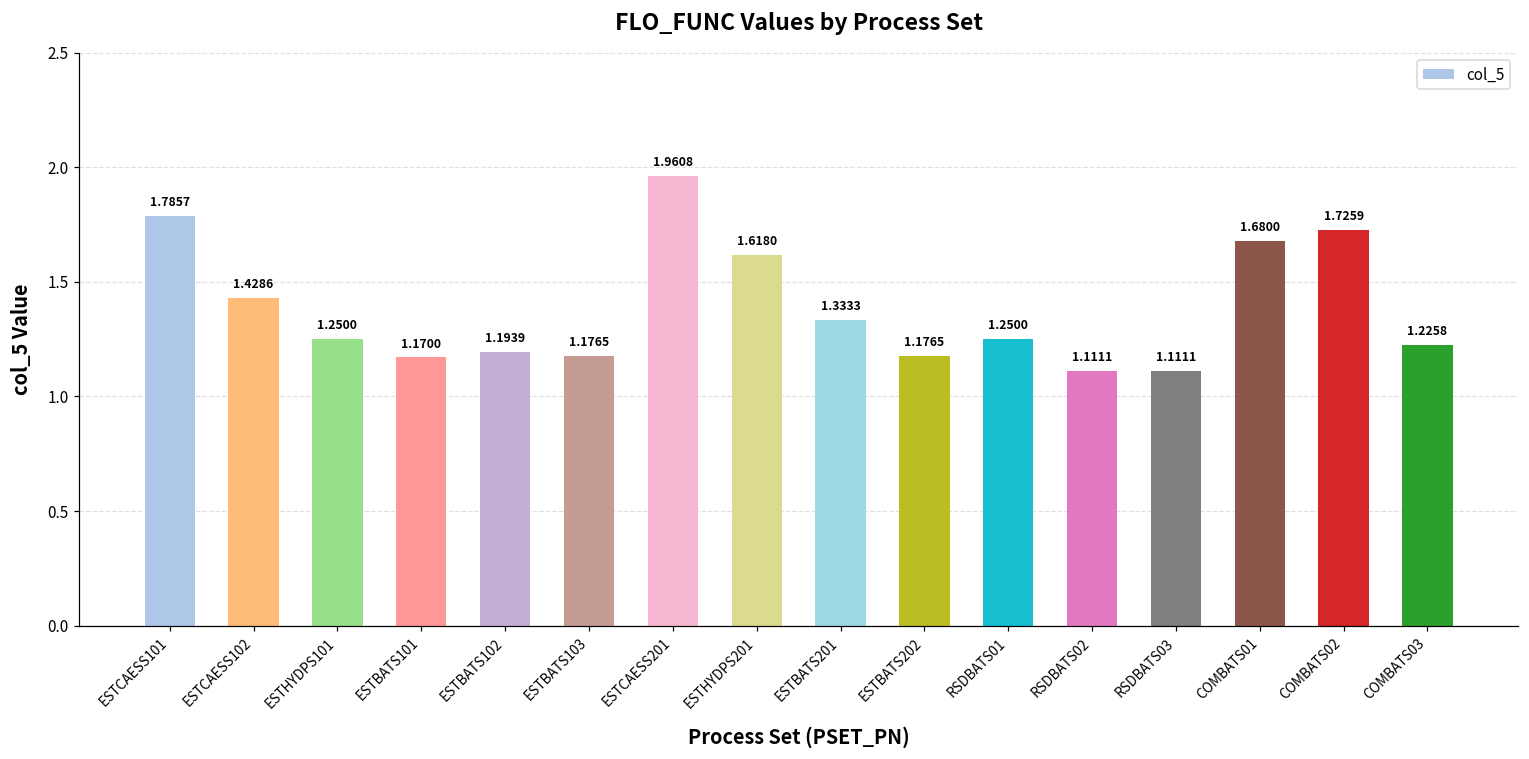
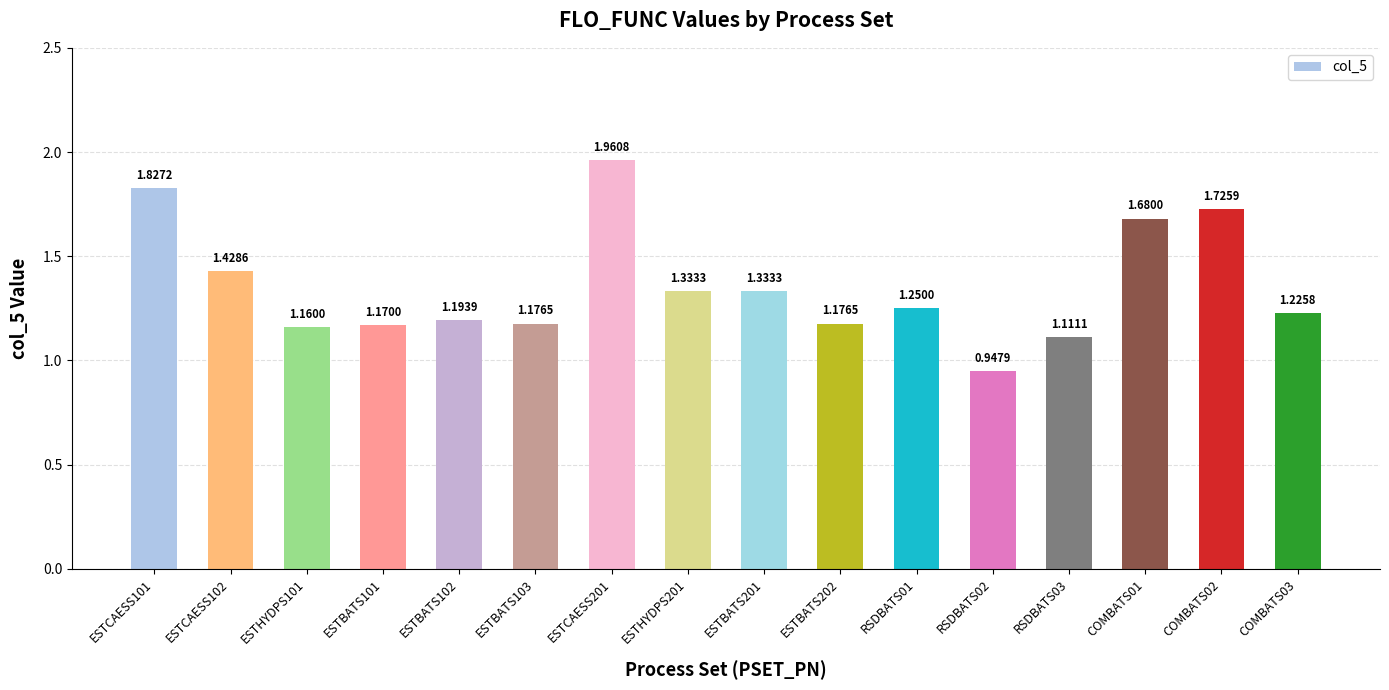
  {
-   "ESTCAESS101": 1.7857,
+   "ESTCAESS101": 1.8272,
    "ESTCAESS102": 1.4286,
-   "ESTHYDPS101": 1.2500,
+   "ESTHYDPS101": 1.1600,
    "ESTBATS101": 1.1700,
    "ESTBATS102": 1.1939,
    "ESTBATS103": 1.1765,
    "ESTCAESS201": 1.9608,
-   "ESTHYDPS201": 1.6180,
+   "ESTHYDPS201": 1.3333,
    "ESTBATS201": 1.3333,
    "ESTBATS202": 1.1765,
    "RSDBATS01": 1.2500,
-   "RSDBATS02": 1.1111,
+   "RSDBATS02": 0.9479,
    "RSDBATS03": 1.1111,
    "COMBATS01": 1.6800,
    "COMBATS02": 1.7259,
    "COMBATS03": 1.2258
  }
